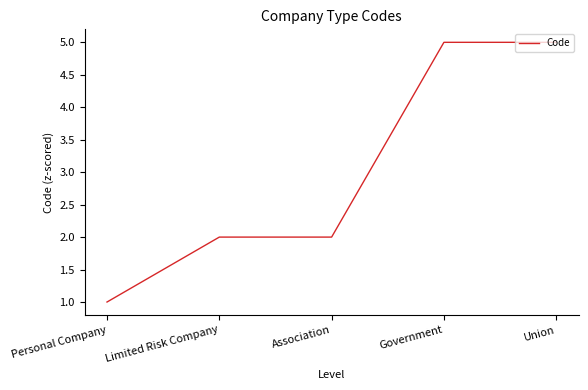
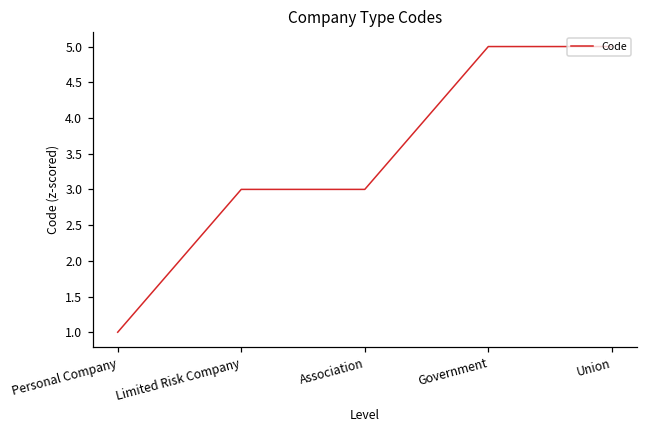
  {
    "Personal Company": 1,
-   "Limited Risk Company": 2,
-   "Association": 2,
+   "Limited Risk Company": 3,
+   "Association": 3,
    "Government": 5
  }
